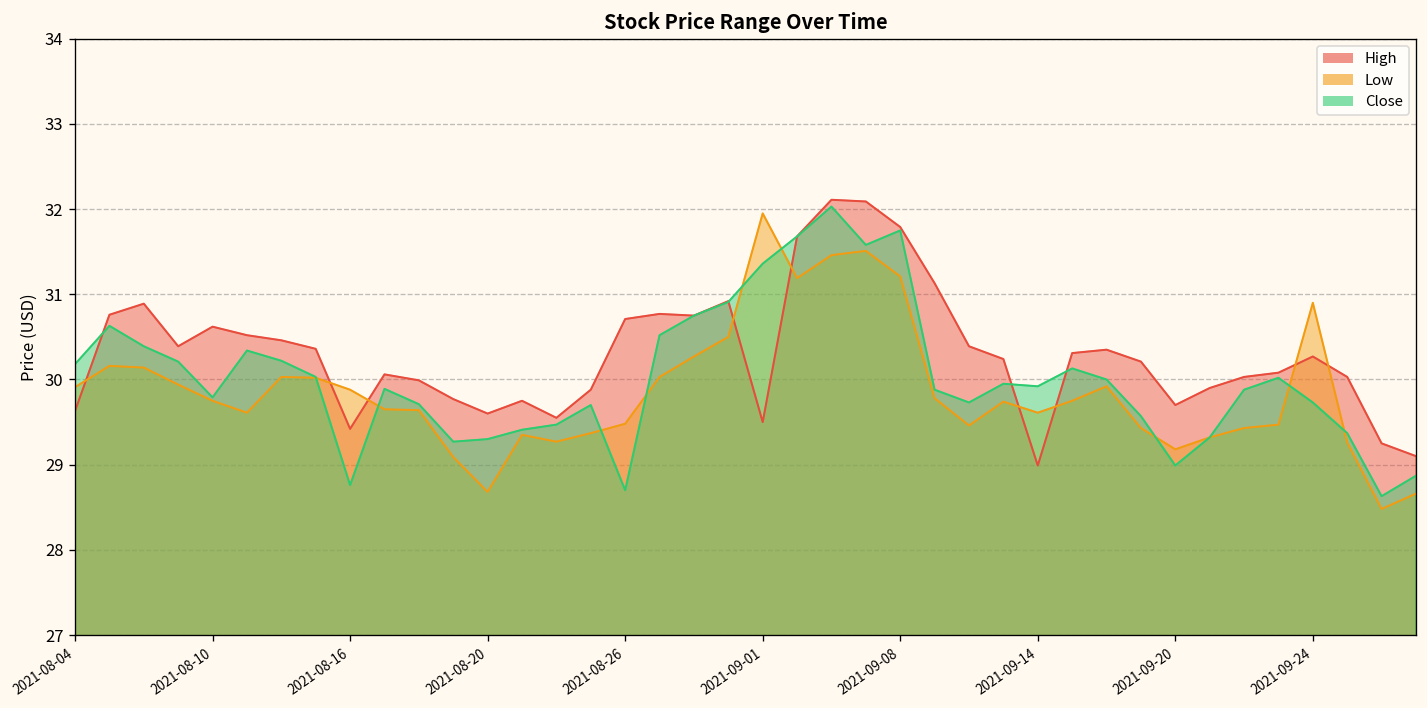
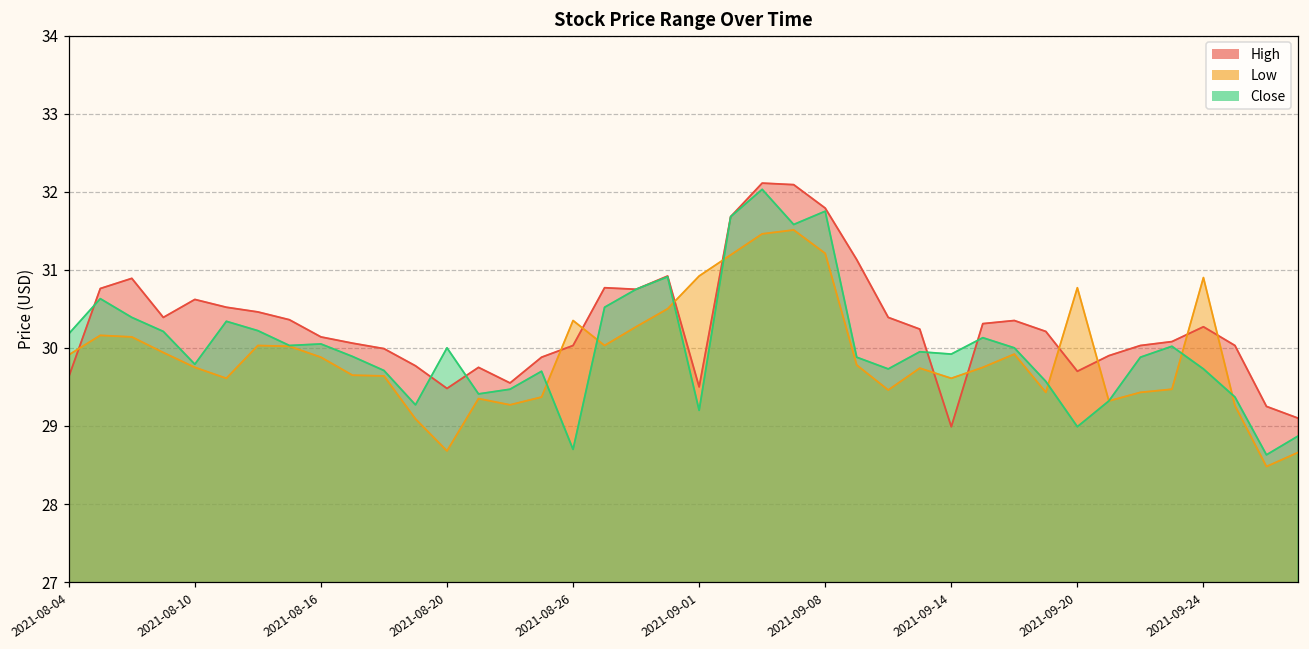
  {
    "High": {
      "2021-08-04": 29.6,
      "2021-08-10": 30.6,
-     "2021-08-16": 29.4,
-     "2021-08-20": 29.6,
-     "2021-08-26": 30.7,
+     "2021-08-16": 30.1,
+     "2021-08-20": 29.5,
+     "2021-08-26": 30.0,
      "2021-09-01": 29.5,
      "2021-09-08": 31.8,
      "2021-09-14": 29.0,
      "2021-09-20": 29.7,
      "2021-09-24": 30.3
    },
    "Low": {
      "2021-08-04": 29.9,
      "2021-08-10": 29.8,
      "2021-08-16": 29.9,
      "2021-08-20": 28.7,
-     "2021-08-26": 29.5,
-     "2021-09-01": 32.0,
+     "2021-08-26": 30.4,
+     "2021-09-01": 30.9,
      "2021-09-08": 31.2,
      "2021-09-14": 29.6,
-     "2021-09-20": 29.2,
+     "2021-09-20": 30.8,
      "2021-09-24": 30.9
    },
    "Close": {
      "2021-08-04": 30.2,
      "2021-08-10": 29.8,
-     "2021-08-16": 28.8,
-     "2021-08-20": 29.3,
+     "2021-08-16": 30.1,
+     "2021-08-20": 30.0,
      "2021-08-26": 28.7,
-     "2021-09-01": 31.4,
+     "2021-09-01": 29.2,
      "2021-09-08": 31.8,
      "2021-09-14": 29.9,
      "2021-09-20": 29.0,
      "2021-09-24": 29.7
    }
  }
